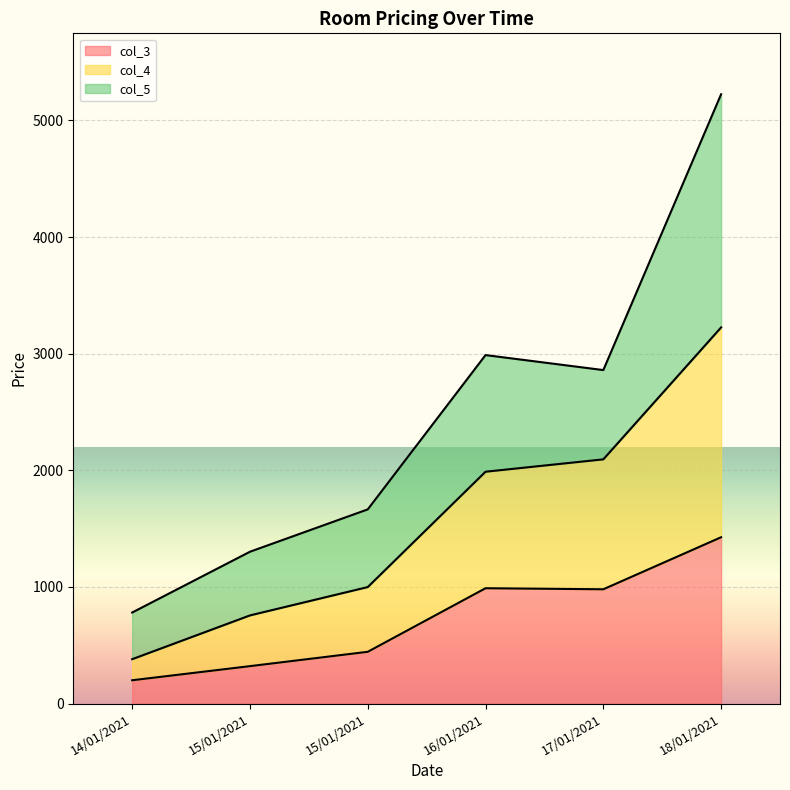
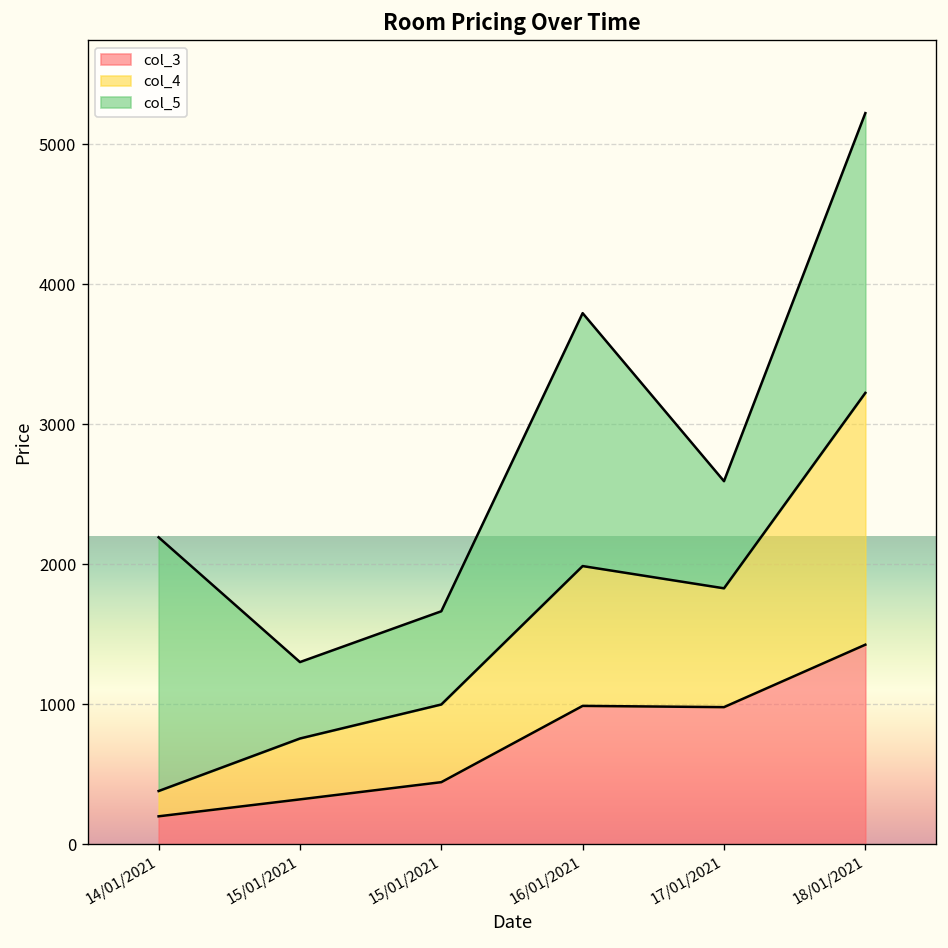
  {
    "col_3": {
      "14/01/2021": 200,
      "16/01/2021": 990,
      "17/01/2021": 980,
      "18/01/2021": 1430
    },
    "col_4": {
      "14/01/2021": 180,
      "16/01/2021": 1000,
-     "17/01/2021": 1110,
+     "17/01/2021": 850,
      "18/01/2021": 1800
    },
    "col_5": {
-     "14/01/2021": 400,
-     "16/01/2021": 1000,
+     "14/01/2021": 1810,
+     "16/01/2021": 1810,
      "17/01/2021": 770,
      "18/01/2021": 2000
    }
  }
